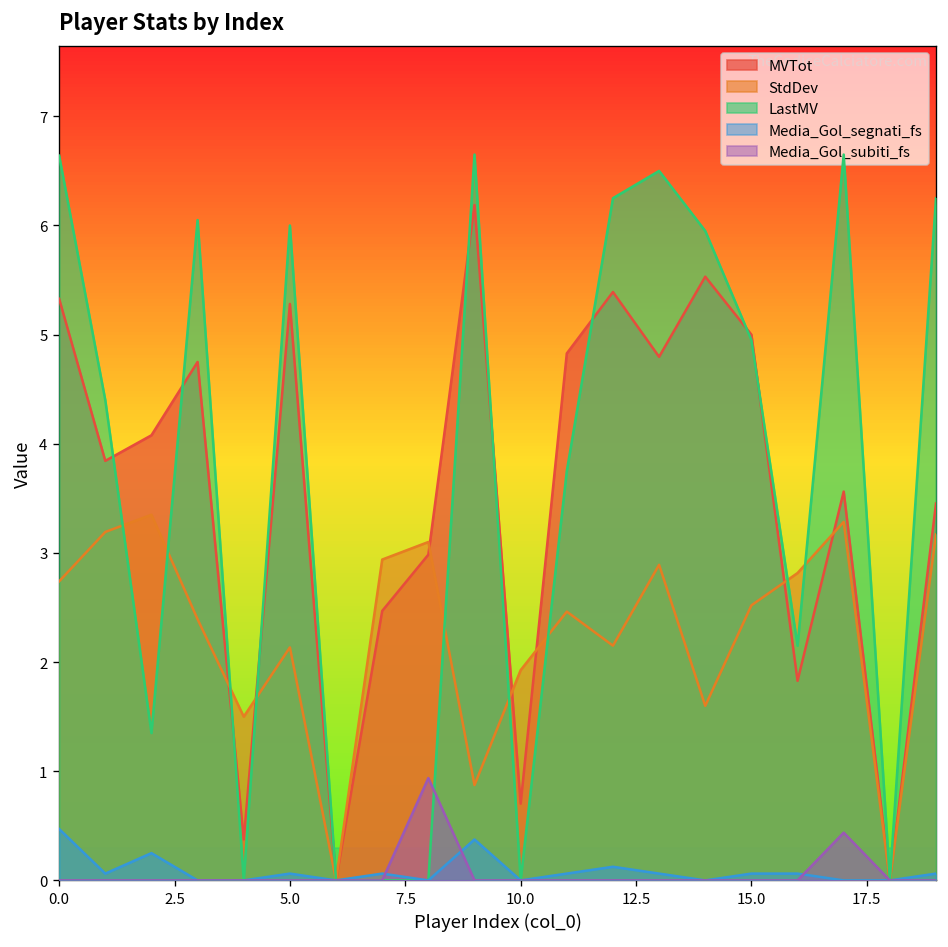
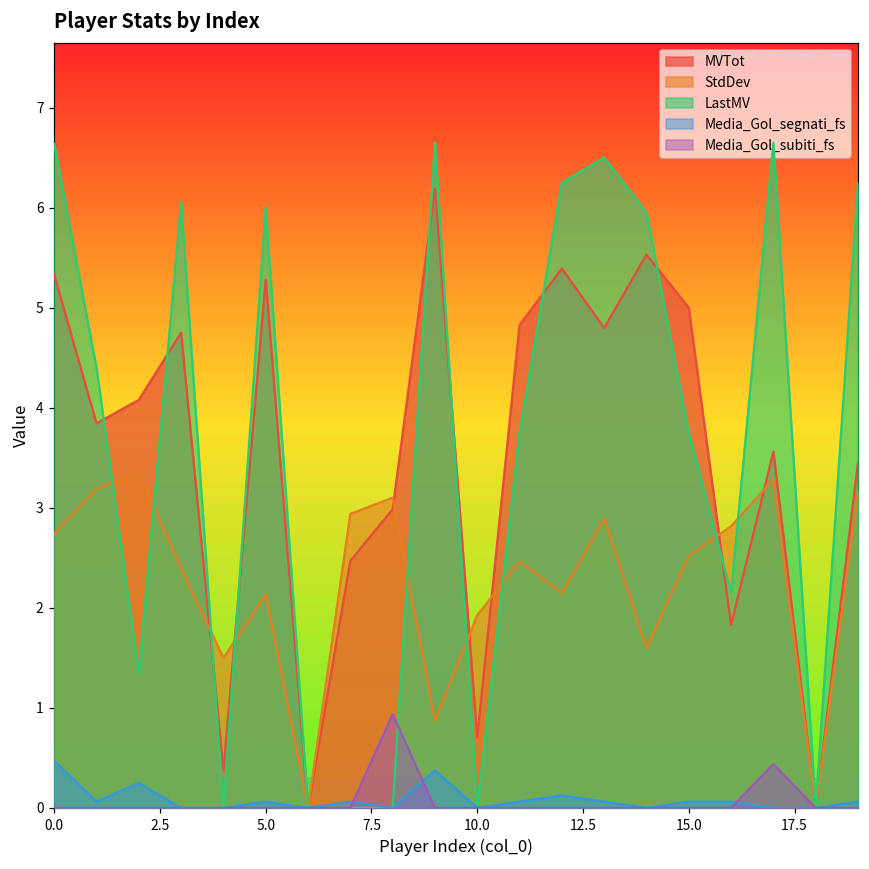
  {
    "LastMV": {
      "0.0": 6.6,
      "5.0": 6.0,
-     "15.0": 5.0
+     "15.0": 3.8
    },
    "Media_Gol_segnati_fs": {
      "0.0": 0.5
    }
  }
